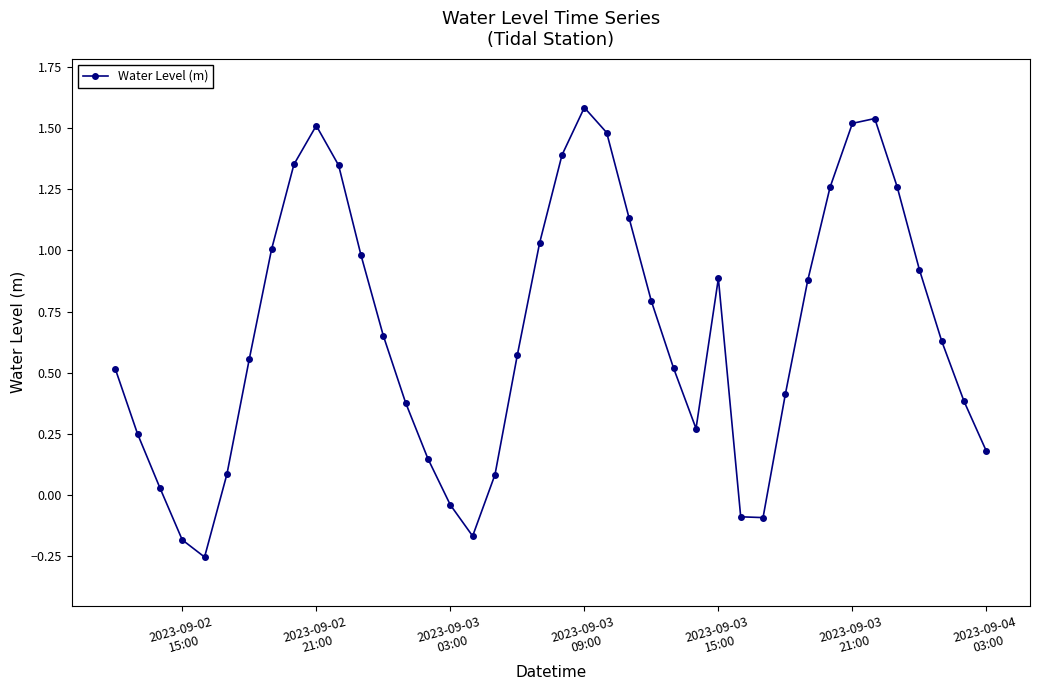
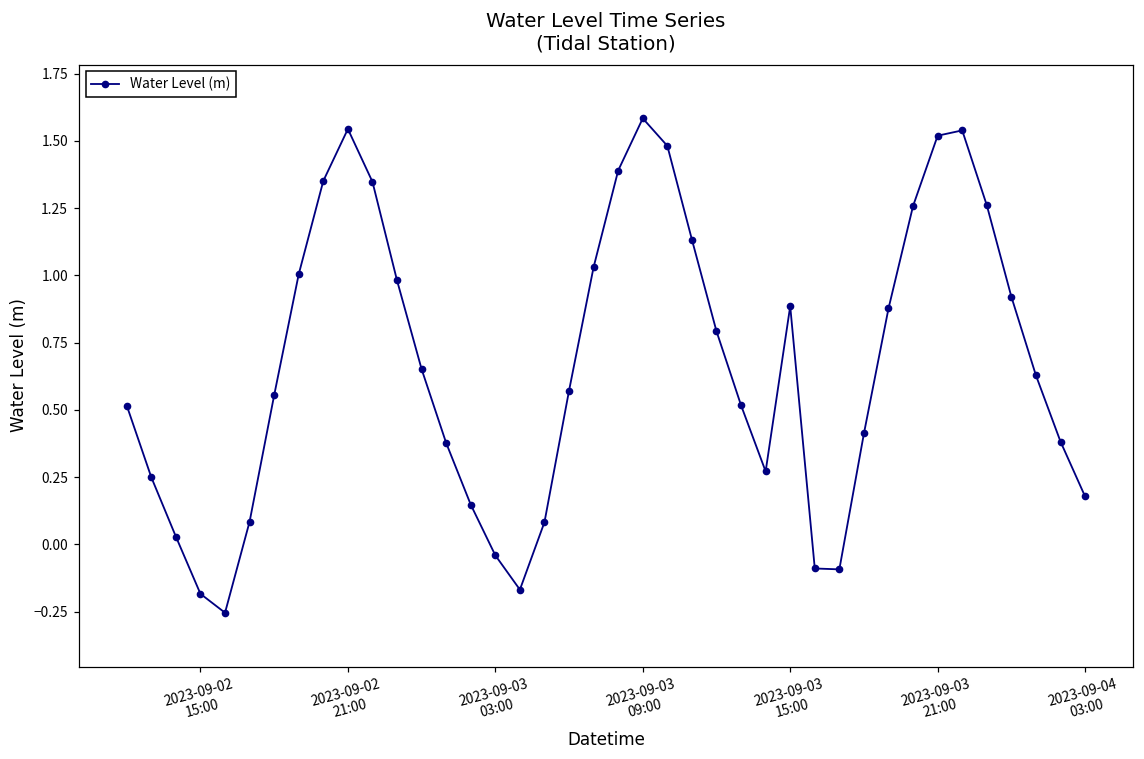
  {
    "2023-09-02 15:00": -0.18,
-   "2023-09-02 21:00": 1.51,
+   "2023-09-02 21:00": 1.54,
    "2023-09-03 03:00": -0.04,
    "2023-09-03 09:00": 1.58,
    "2023-09-03 15:00": 0.89,
    "2023-09-03 21:00": 1.52,
    "2023-09-04 03:00": 0.18
  }
